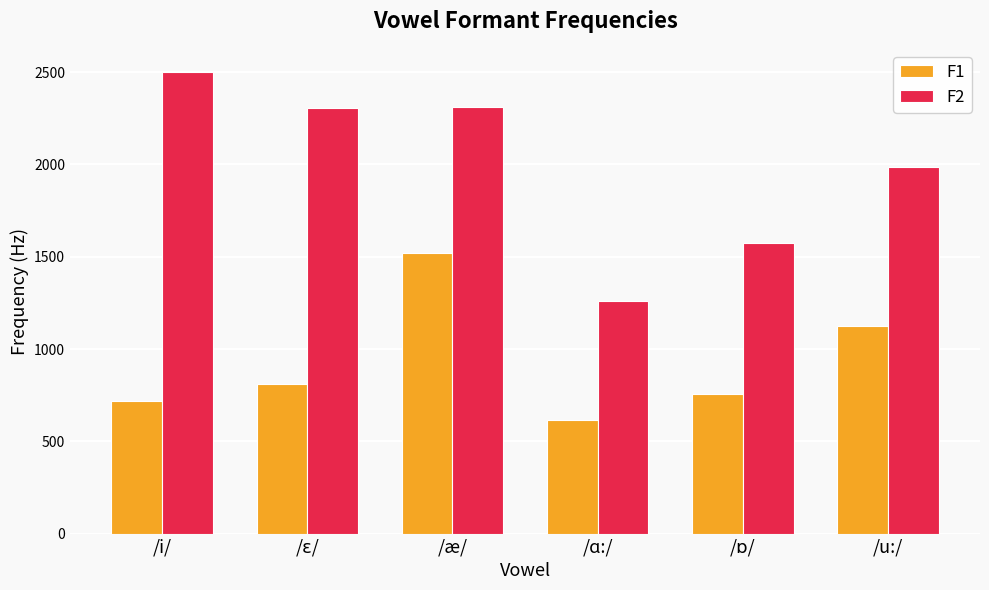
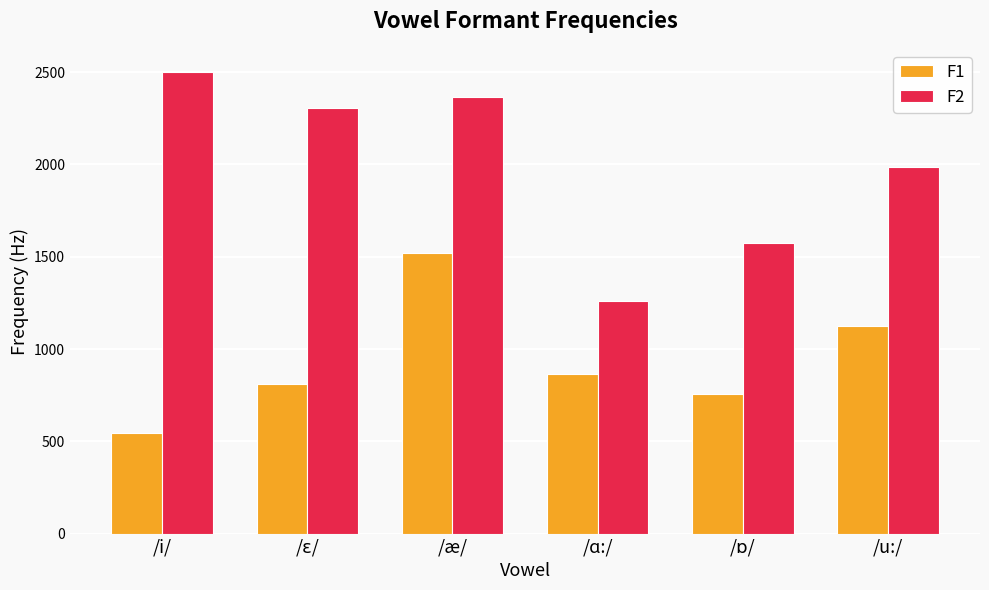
  {
    "F1": {
-     "/i/": 720,
+     "/i/": 550,
      "/ɛ/": 810,
      "/æ/": 1520,
-     "/ɑ:/": 620,
+     "/ɑ:/": 870,
      "/ɒ/": 760,
      "/u:/": 1130
    },
    "F2": {
      "/i/": 2500,
      "/ɛ/": 2300,
-     "/æ/": 2310,
+     "/æ/": 2370,
      "/ɑ:/": 1260,
      "/ɒ/": 1580,
      "/u:/": 1990
    }
  }
